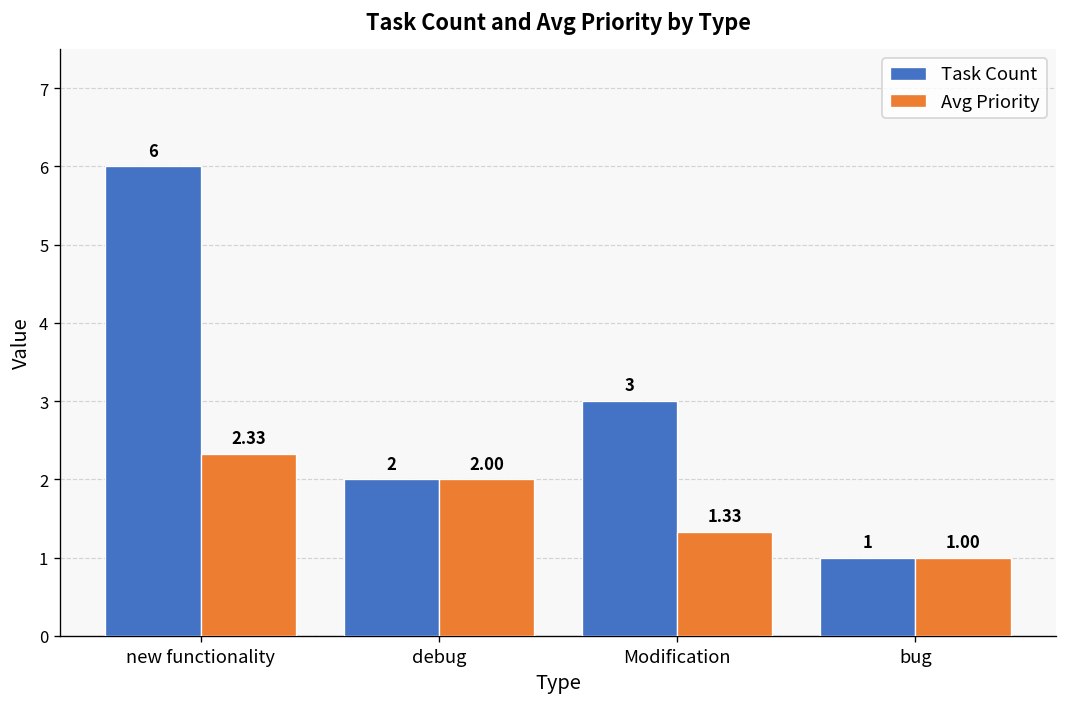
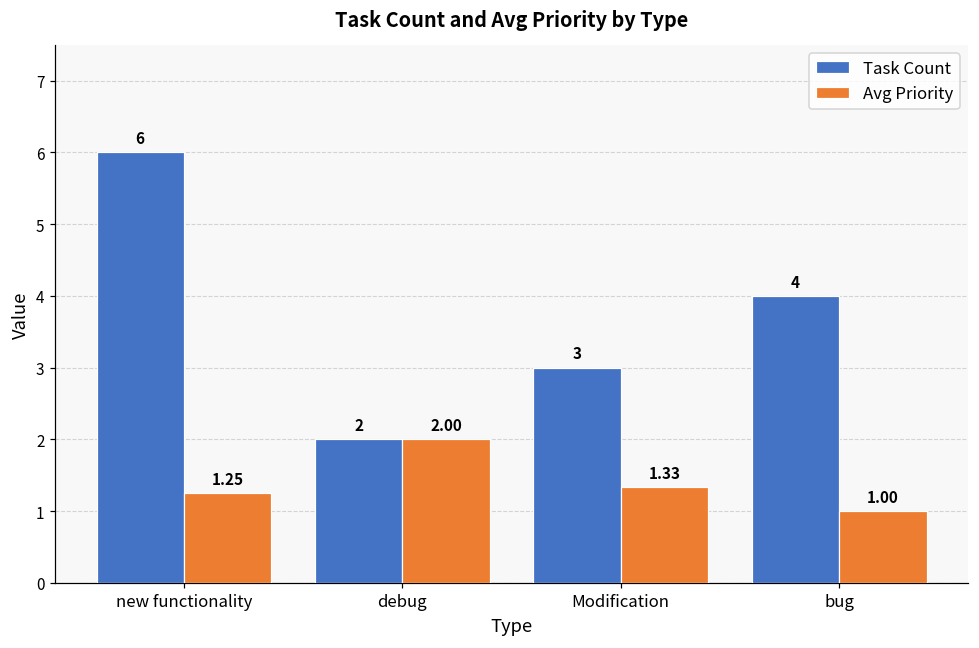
  {
    "Task Count": {
      "new functionality": 6,
      "debug": 2,
      "Modification": 3,
-     "bug": 1
+     "bug": 4
    },
    "Avg Priority": {
-     "new functionality": 2.33,
+     "new functionality": 1.25,
      "debug": 2.00,
      "Modification": 1.33,
      "bug": 1.00
    }
  }
